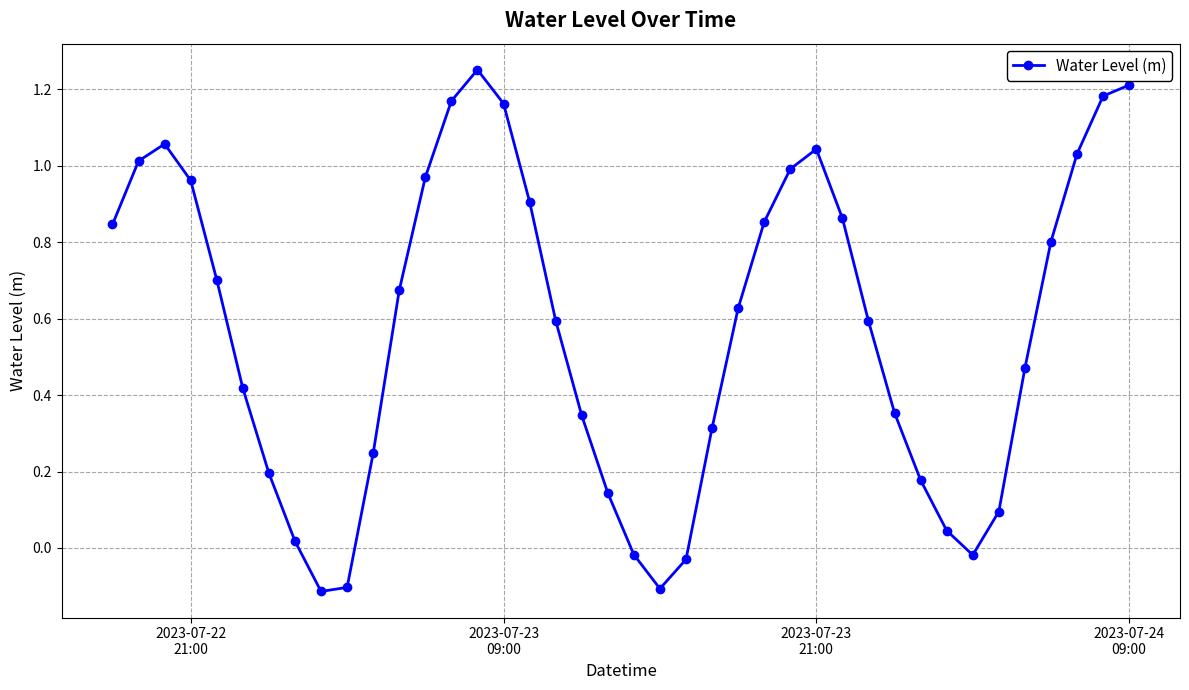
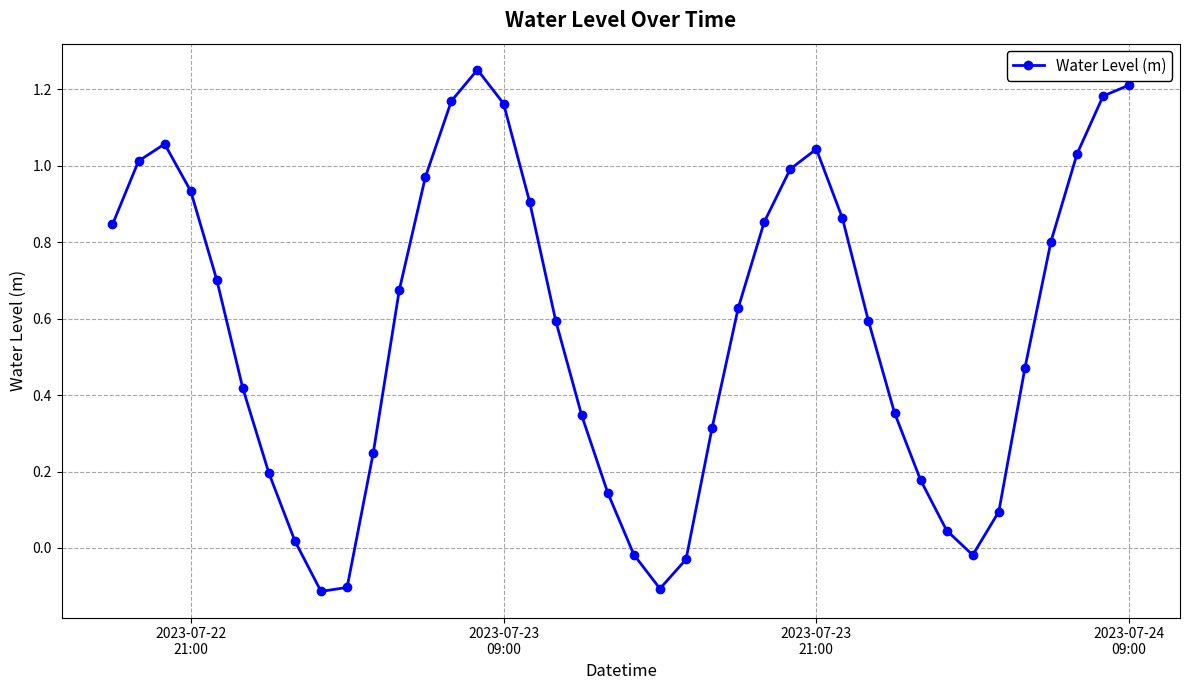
  {
-   "2023-07-22 21:00": 0.96,
+   "2023-07-22 21:00": 0.93,
    "2023-07-23 09:00": 1.16,
    "2023-07-23 21:00": 1.04,
    "2023-07-24 09:00": 1.21
  }
